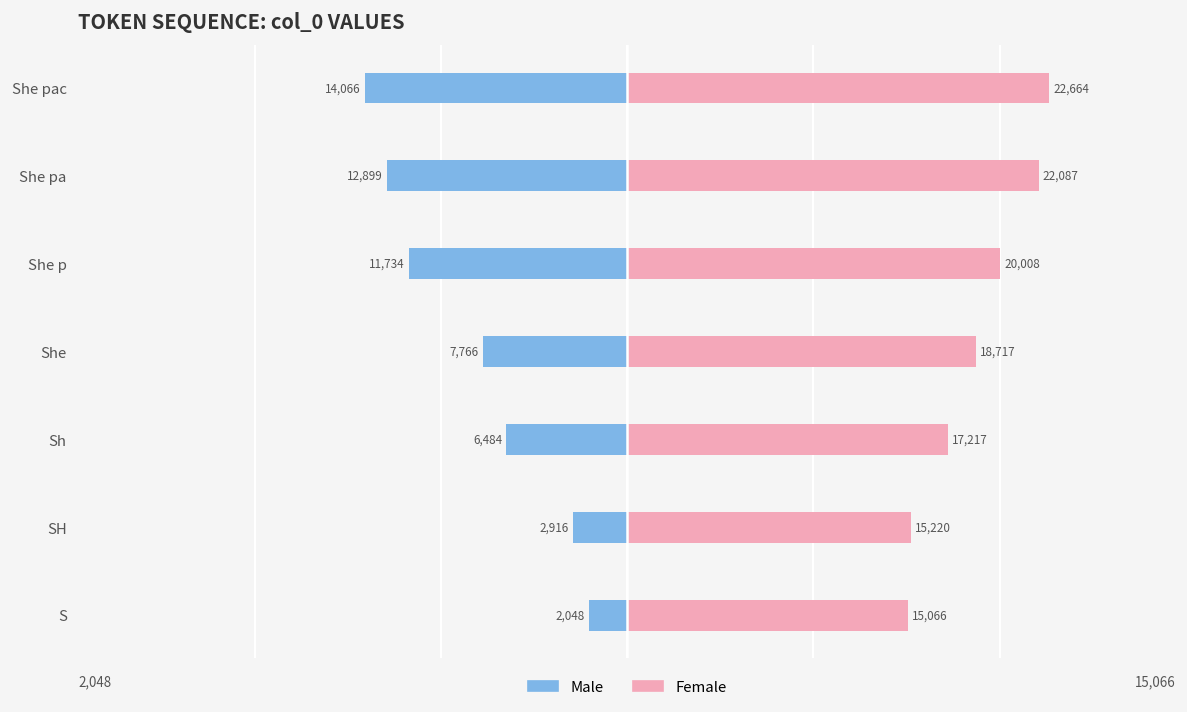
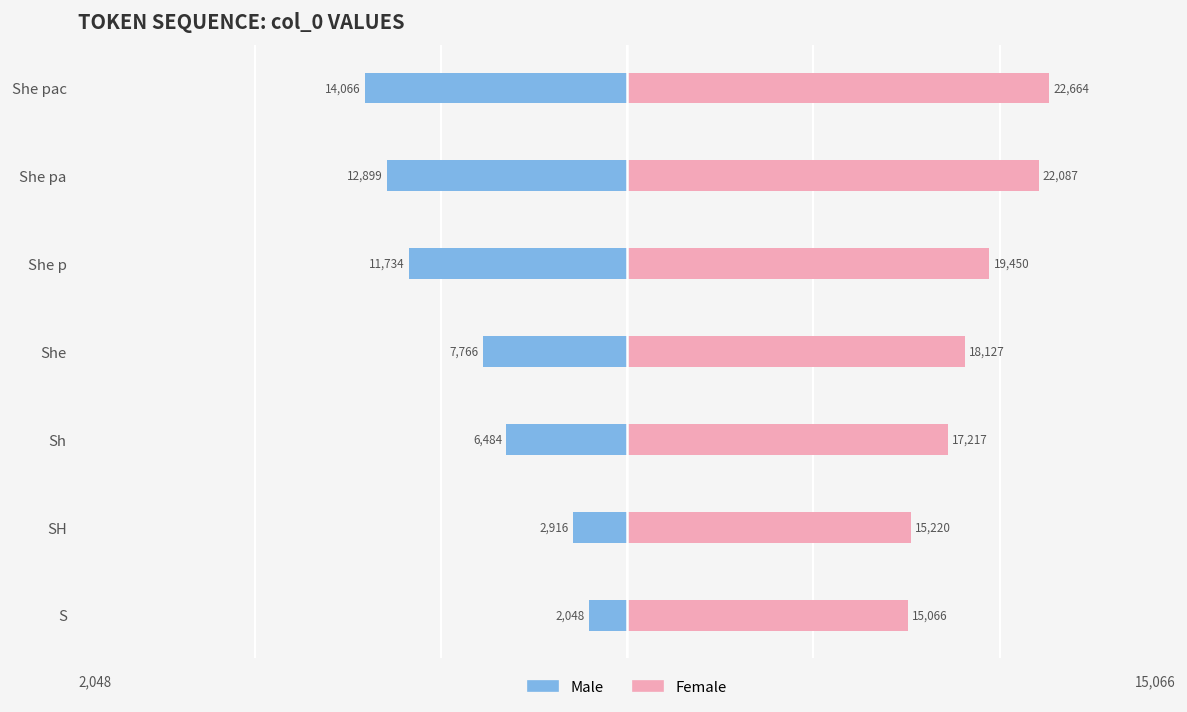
  {
    "Female": {
      "She pac": "22,664",
      "She pa": "22,087",
-     "She p": "20,008",
-     "She": "18,717",
+     "She p": "19,450",
+     "She": "18,127",
      "Sh": "17,217",
      "SH": "15,220",
      "S": "15,066"
    }
  }
